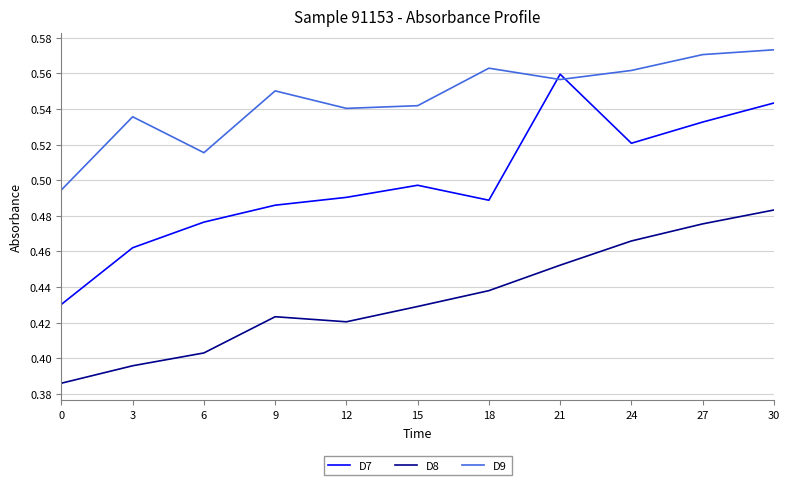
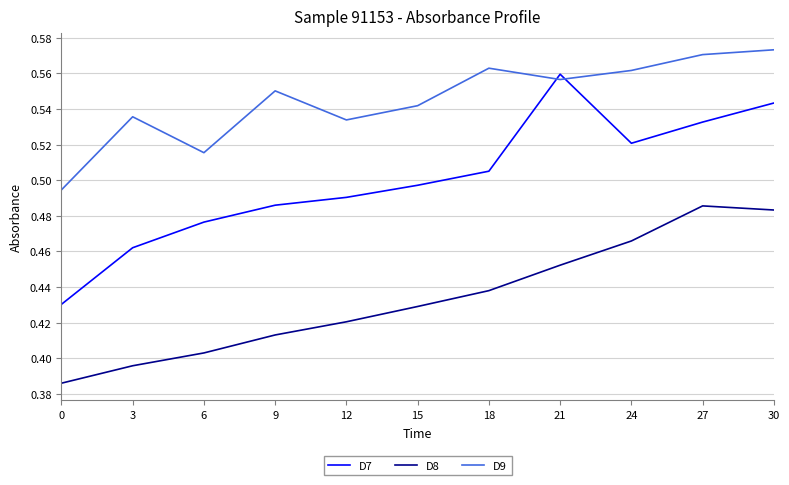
  {
    "D7": {
      "0": 0.430,
      "3": 0.462,
      "6": 0.477,
      "9": 0.486,
      "12": 0.490,
      "15": 0.497,
-     "18": 0.489,
+     "18": 0.505,
      "21": 0.560,
      "24": 0.521,
      "27": 0.533,
      "30": 0.543
    },
    "D8": {
      "0": 0.386,
      "3": 0.396,
      "6": 0.403,
-     "9": 0.423,
+     "9": 0.413,
      "12": 0.421,
      "15": 0.429,
      "18": 0.438,
      "21": 0.452,
      "24": 0.466,
-     "27": 0.475,
+     "27": 0.486,
      "30": 0.483
    },
    "D9": {
      "0": 0.495,
      "3": 0.536,
      "6": 0.516,
      "9": 0.550,
-     "12": 0.540,
+     "12": 0.534,
      "15": 0.542,
      "18": 0.563,
      "21": 0.557,
      "24": 0.562,
      "27": 0.571,
      "30": 0.573
    }
  }
